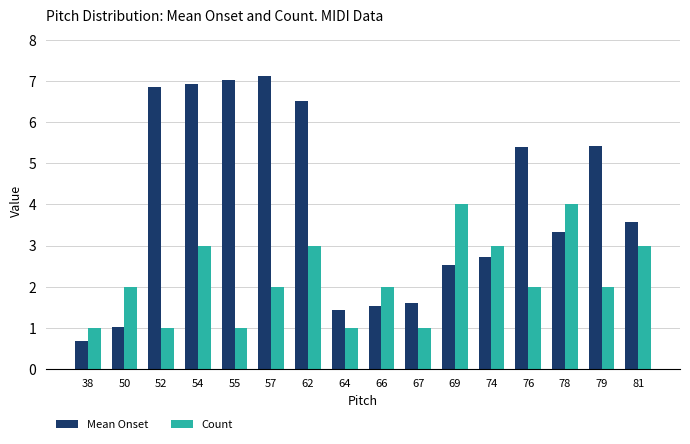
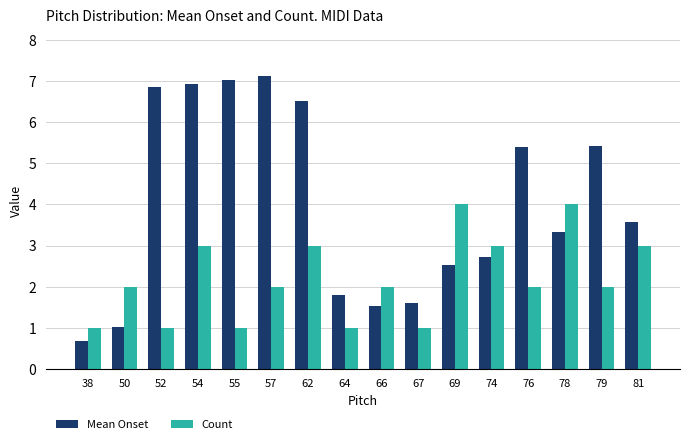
  {
    "Mean Onset": {
      "38": 0.7,
      "50": 1.0,
      "52": 6.8,
      "54": 6.9,
      "55": 7.0,
      "57": 7.1,
      "62": 6.5,
-     "64": 1.4,
+     "64": 1.8,
      "66": 1.5,
      "67": 1.6,
      "69": 2.5,
      "74": 2.7,
      "76": 5.4,
      "78": 3.3,
      "79": 5.4,
      "81": 3.6
    },
    "Count": {
      "38": 1.0,
      "50": 2.0,
      "52": 1.0,
      "54": 3.0,
      "55": 1.0,
      "57": 2.0,
      "62": 3.0,
      "64": 1.0,
      "66": 2.0,
      "67": 1.0,
      "69": 4.0,
      "74": 3.0,
      "76": 2.0,
      "78": 4.0,
      "79": 2.0,
      "81": 3.0
    }
  }
